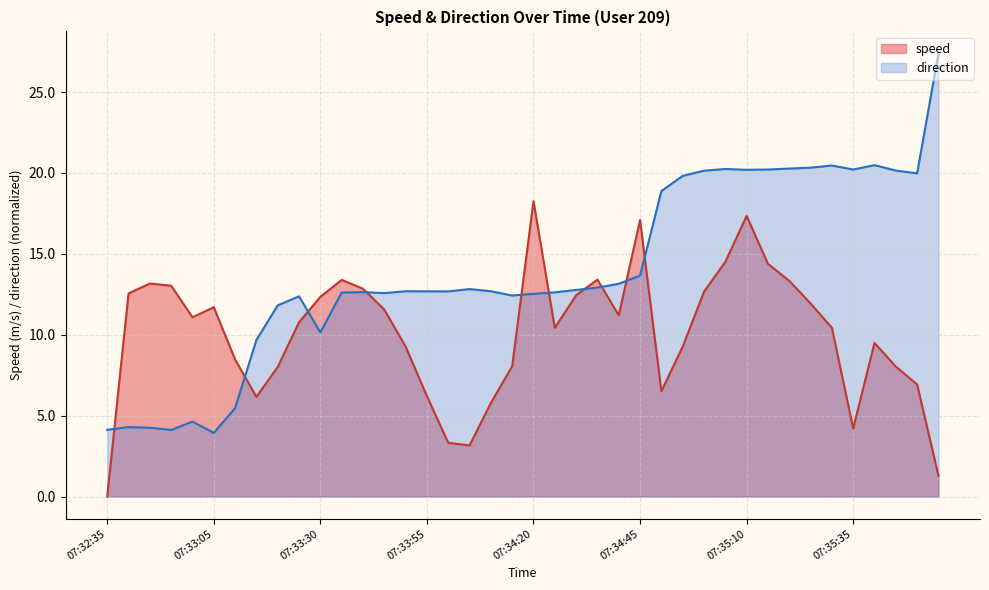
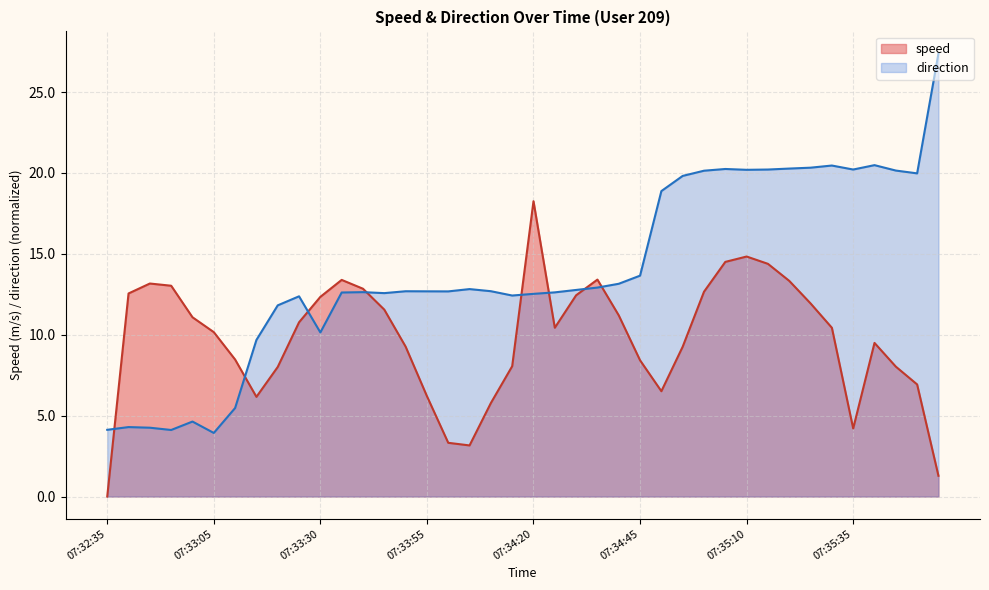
  {
    "speed": {
      "07:32:35": 0.0,
-     "07:33:05": 11.7,
+     "07:33:05": 10.2,
      "07:33:30": 12.3,
      "07:33:55": 6.2,
      "07:34:20": 18.3,
-     "07:34:45": 17.1,
-     "07:35:10": 17.3,
+     "07:34:45": 8.4,
+     "07:35:10": 14.8,
      "07:35:35": 4.2
    },
    "direction": {
      "07:32:35": 4.1,
      "07:33:05": 3.9,
      "07:33:30": 10.1,
      "07:33:55": 12.7,
      "07:34:20": 12.5,
      "07:34:45": 13.7,
      "07:35:10": 20.2,
      "07:35:35": 20.2
    }
  }
